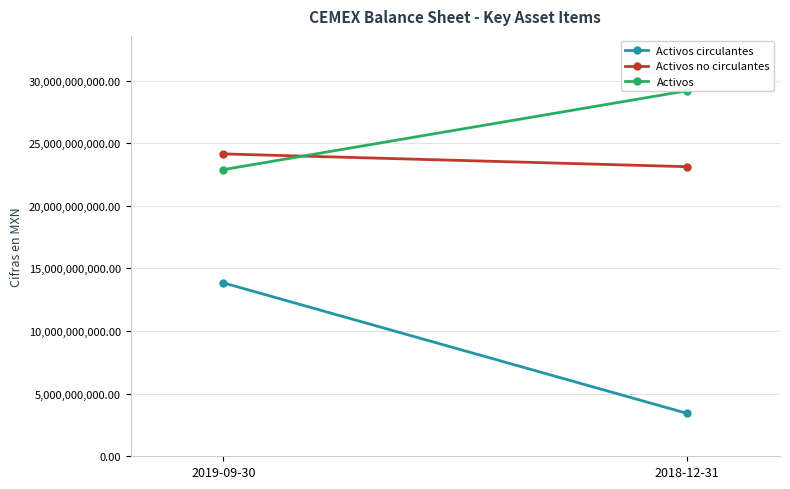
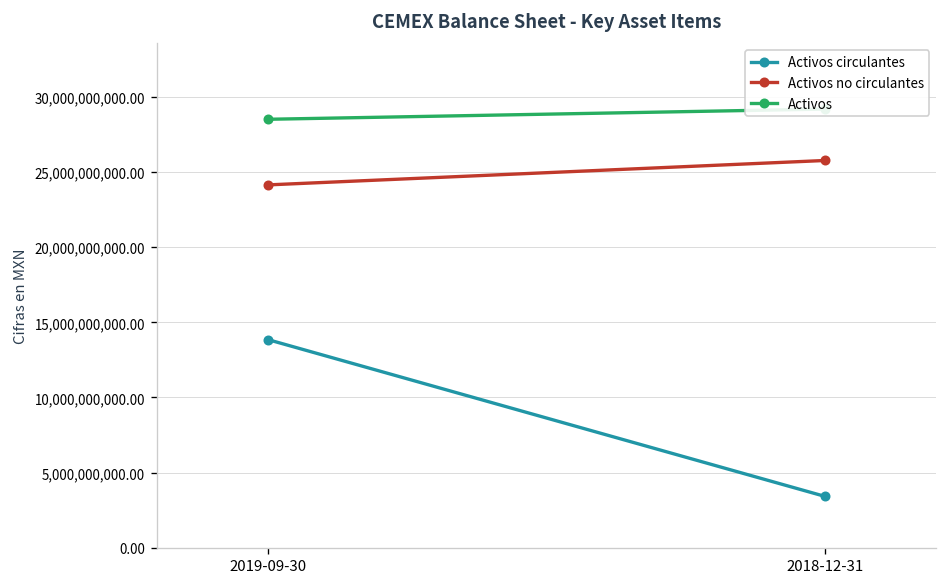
  {
    "Activos circulantes": {
      "2019-09-30": "13,800,000,000",
      "2018-12-31": "3,400,000,000"
    },
    "Activos no circulantes": {
      "2019-09-30": "24,100,000,000",
-     "2018-12-31": "23,100,000,000"
+     "2018-12-31": "25,800,000,000"
    },
    "Activos": {
-     "2019-09-30": "22,900,000,000"
+     "2019-09-30": "28,500,000,000"
    }
  }
